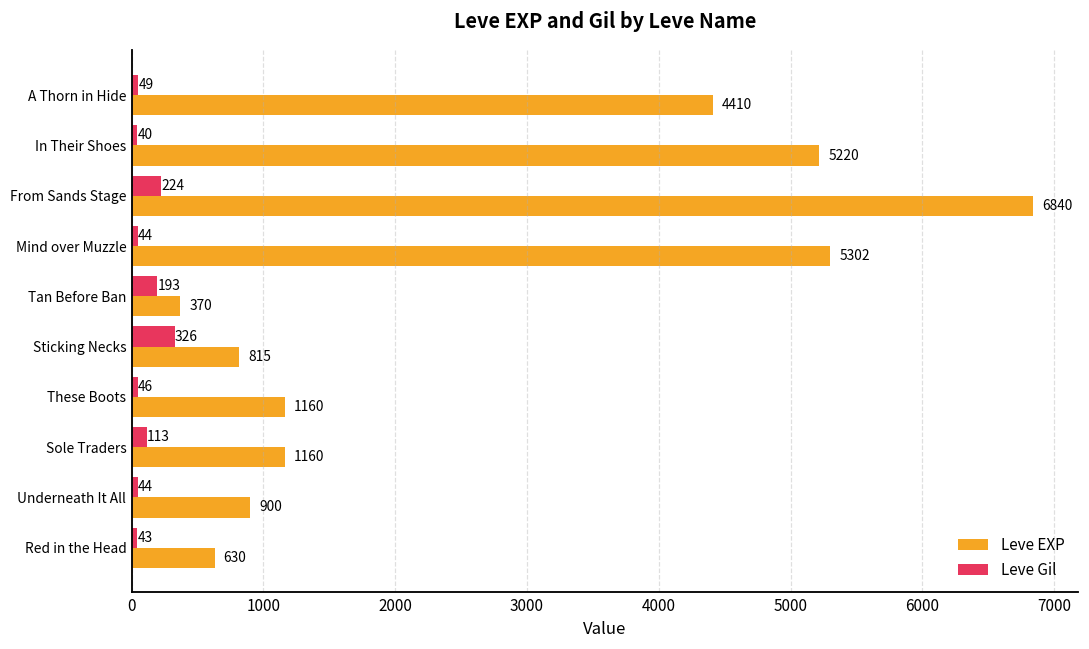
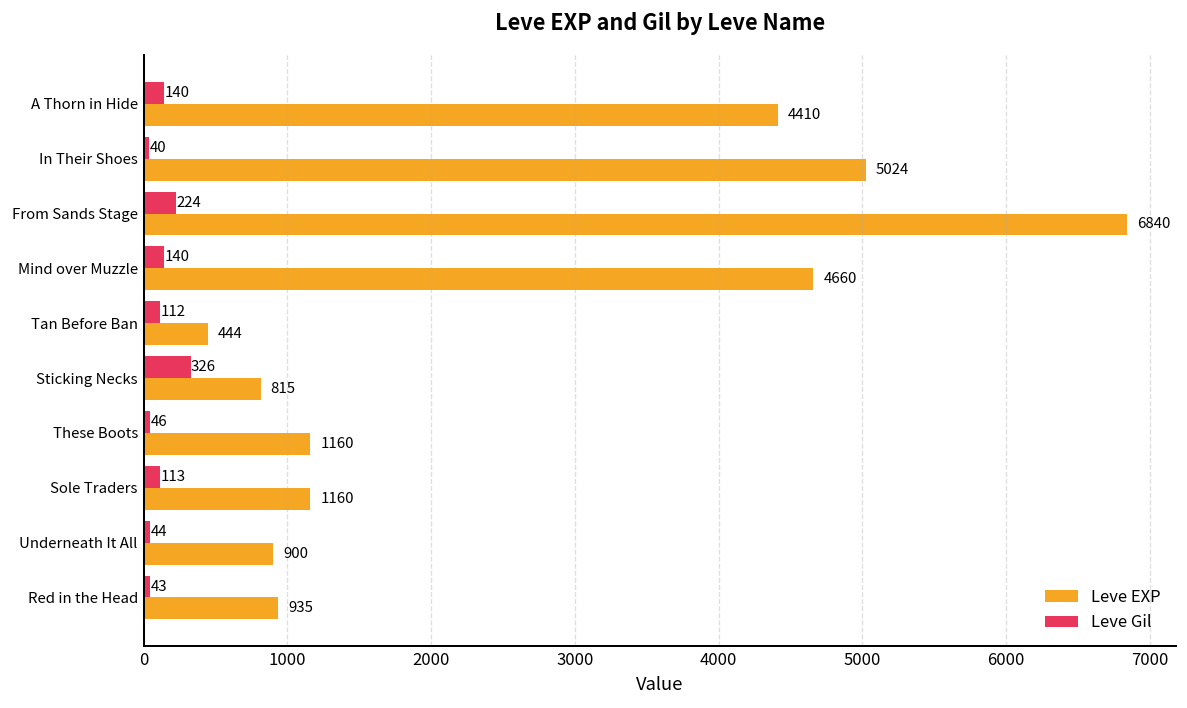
  {
    "Leve EXP": {
      "A Thorn in Hide": 4410,
-     "In Their Shoes": 5220,
+     "In Their Shoes": 5024,
      "From Sands Stage": 6840,
-     "Mind over Muzzle": 5302,
-     "Tan Before Ban": 370,
+     "Mind over Muzzle": 4660,
+     "Tan Before Ban": 444,
      "Sticking Necks": 815,
      "These Boots": 1160,
      "Sole Traders": 1160,
      "Underneath It All": 900,
-     "Red in the Head": 630
+     "Red in the Head": 935
    },
    "Leve Gil": {
-     "A Thorn in Hide": 49,
+     "A Thorn in Hide": 140,
      "In Their Shoes": 40,
      "From Sands Stage": 224,
-     "Mind over Muzzle": 44,
-     "Tan Before Ban": 193,
+     "Mind over Muzzle": 140,
+     "Tan Before Ban": 112,
      "Sticking Necks": 326,
      "These Boots": 46,
      "Sole Traders": 113,
      "Underneath It All": 44,
      "Red in the Head": 43
    }
  }
